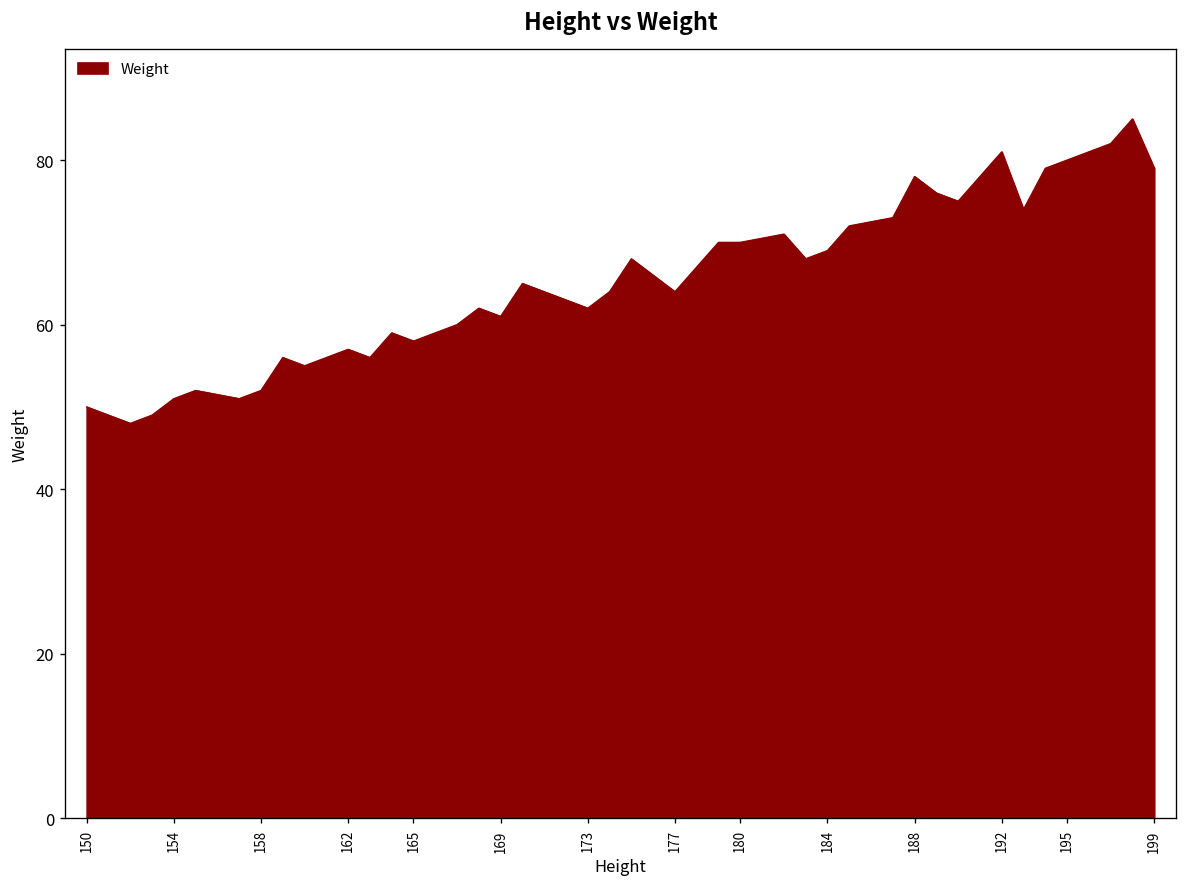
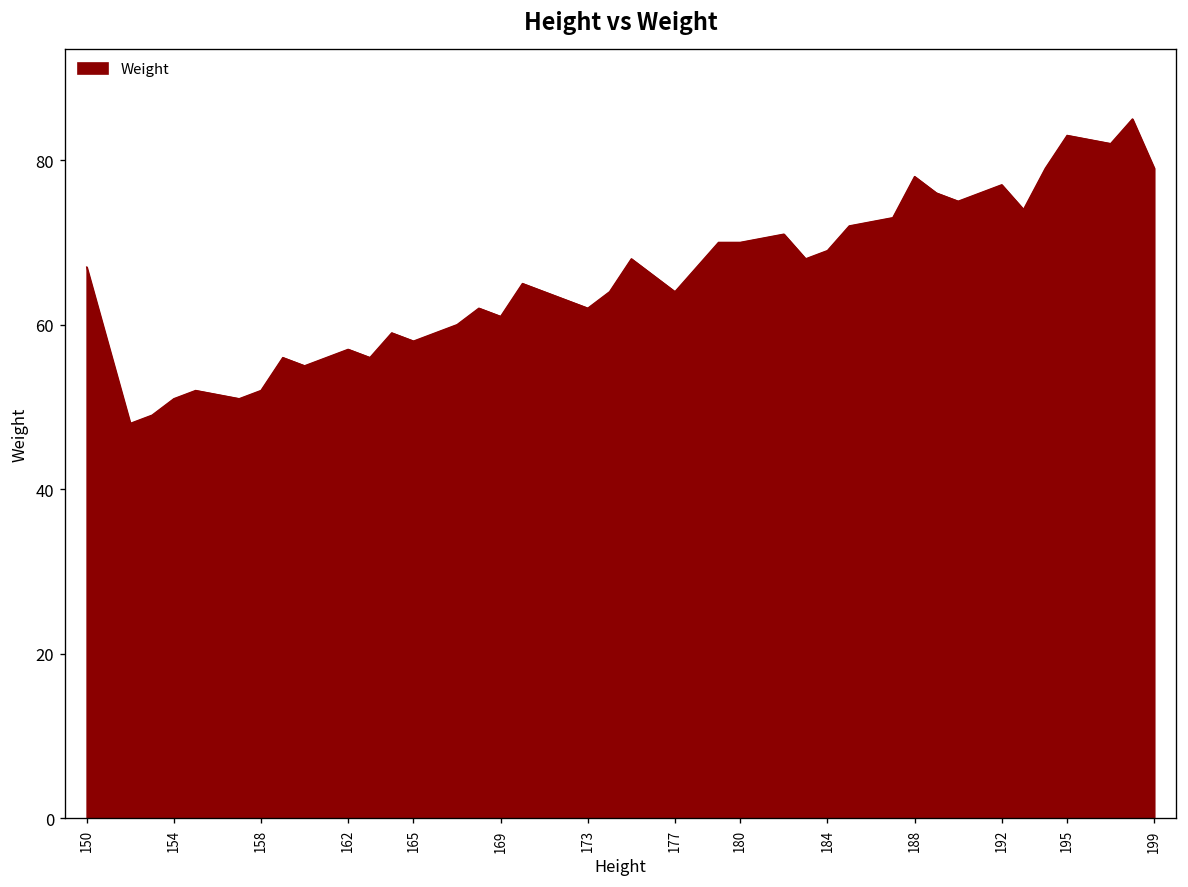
  {
-   "150": 50,
+   "150": 67,
    "154": 51,
    "158": 52,
    "162": 57,
    "165": 58,
    "169": 61,
    "173": 62,
    "177": 64,
    "180": 70,
    "184": 69,
    "188": 78,
-   "192": 81,
-   "195": 80,
+   "192": 77,
+   "195": 83,
    "199": 79
  }
